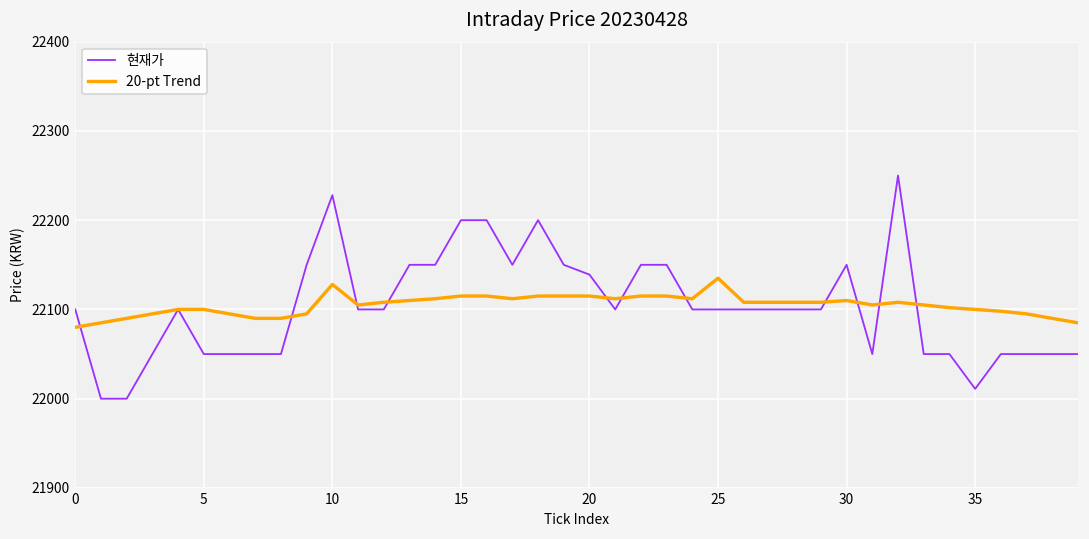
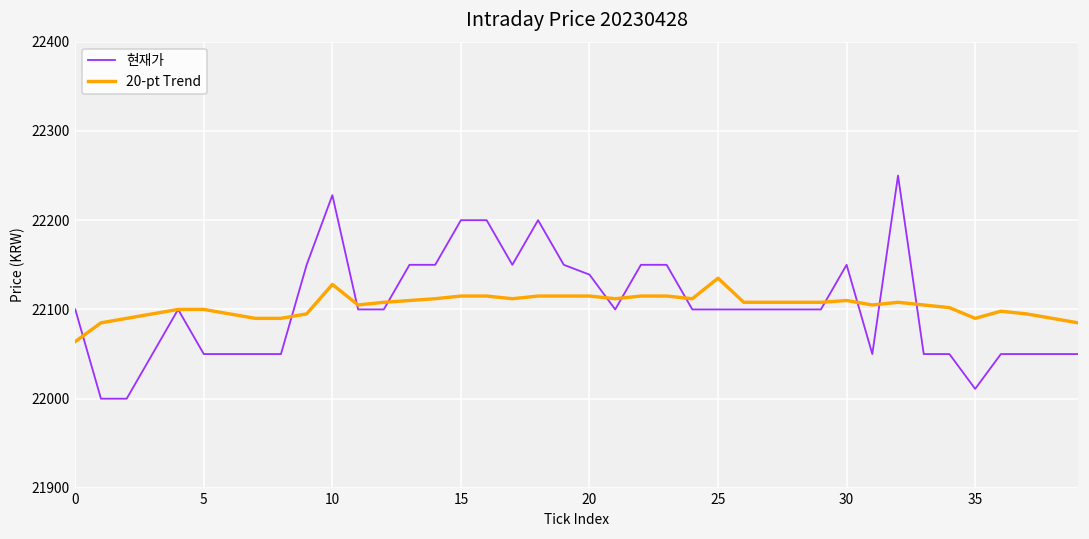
  {
    "현재가": {
      "0": 22100,
      "5": 22050,
      "10": 22230,
      "15": 22200,
      "20": 22140,
      "25": 22100,
      "30": 22150,
      "35": 22010
    },
    "20-pt Trend": {
-     "0": 22080,
+     "0": 22060,
      "5": 22100,
      "10": 22130,
      "15": 22120,
      "20": 22120,
      "25": 22140,
      "30": 22110,
-     "35": 22100
+     "35": 22090
    }
  }
